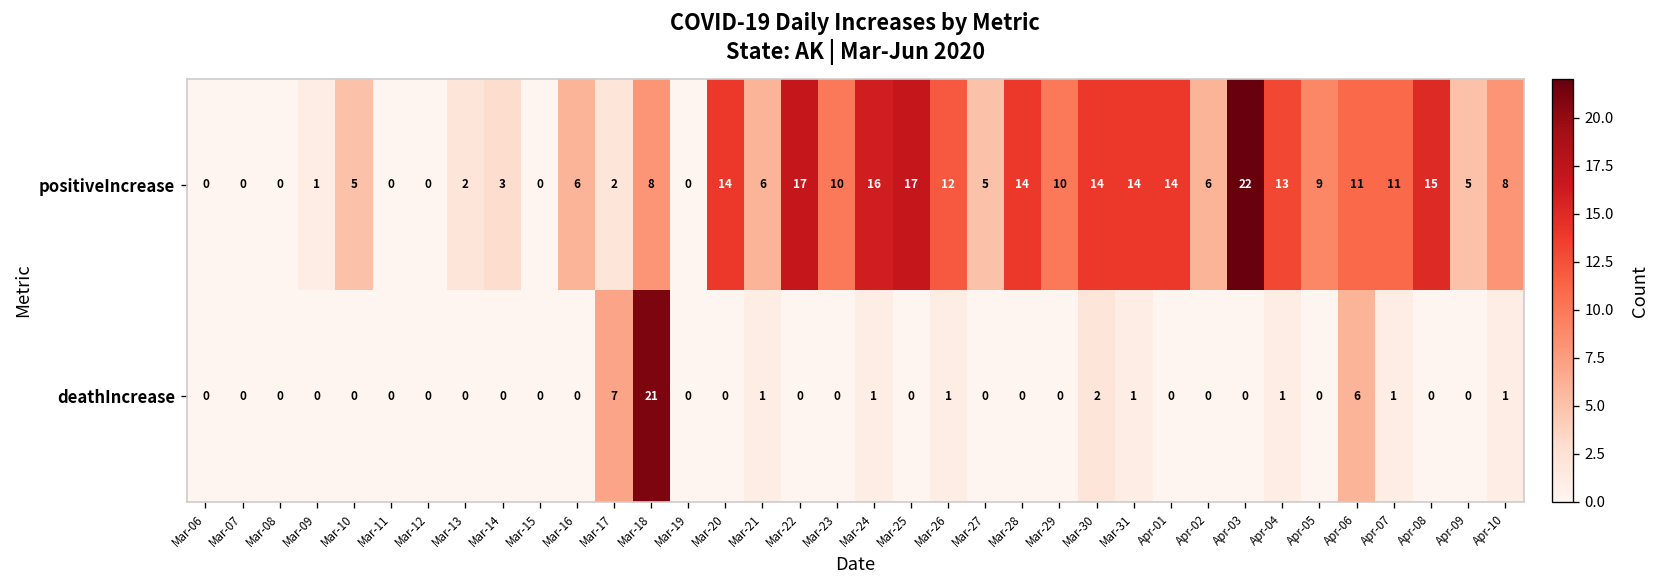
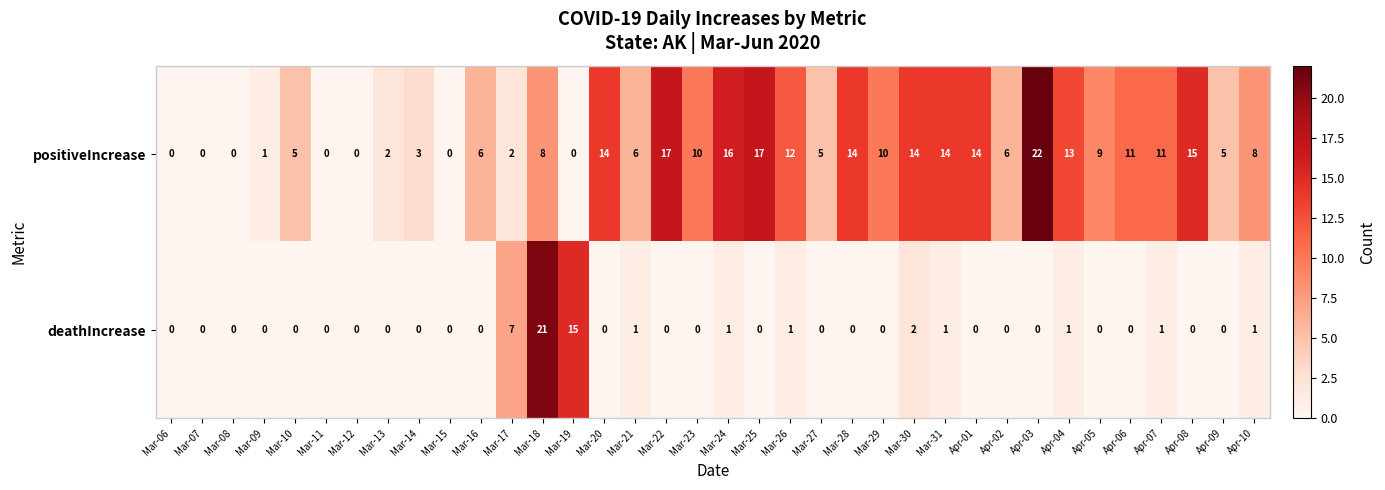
  {
    "positiveIncrease": {
      "Mar-06": 0,
      "Mar-07": 0,
      "Mar-08": 0,
      "Mar-09": 1,
      "Mar-10": 5,
      "Mar-11": 0,
      "Mar-12": 0,
      "Mar-13": 2,
      "Mar-14": 3,
      "Mar-15": 0,
      "Mar-16": 6,
      "Mar-17": 2,
      "Mar-18": 8,
      "Mar-19": 0,
      "Mar-20": 14,
      "Mar-21": 6,
      "Mar-22": 17,
      "Mar-23": 10,
      "Mar-24": 16,
      "Mar-25": 17,
      "Mar-26": 12,
      "Mar-27": 5,
      "Mar-28": 14,
      "Mar-29": 10,
      "Mar-30": 14,
      "Mar-31": 14,
      "Apr-01": 14,
      "Apr-02": 6,
      "Apr-03": 22,
      "Apr-04": 13,
      "Apr-05": 9,
      "Apr-06": 11,
      "Apr-07": 11,
      "Apr-08": 15,
      "Apr-09": 5,
      "Apr-10": 8
    },
    "deathIncrease": {
      "Mar-06": 0,
      "Mar-07": 0,
      "Mar-08": 0,
      "Mar-09": 0,
      "Mar-10": 0,
      "Mar-11": 0,
      "Mar-12": 0,
      "Mar-13": 0,
      "Mar-14": 0,
      "Mar-15": 0,
      "Mar-16": 0,
      "Mar-17": 7,
      "Mar-18": 21,
-     "Mar-19": 0,
+     "Mar-19": 15,
      "Mar-20": 0,
      "Mar-21": 1,
      "Mar-22": 0,
      "Mar-23": 0,
      "Mar-24": 1,
      "Mar-25": 0,
      "Mar-26": 1,
      "Mar-27": 0,
      "Mar-28": 0,
      "Mar-29": 0,
      "Mar-30": 2,
      "Mar-31": 1,
      "Apr-01": 0,
      "Apr-02": 0,
      "Apr-03": 0,
      "Apr-04": 1,
      "Apr-05": 0,
-     "Apr-06": 6,
+     "Apr-06": 0,
      "Apr-07": 1,
      "Apr-08": 0,
      "Apr-09": 0,
      "Apr-10": 1
    }
  }
